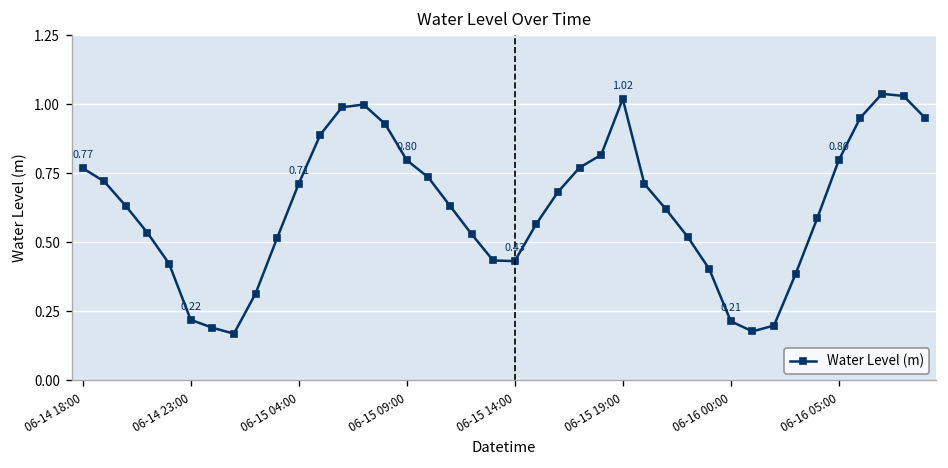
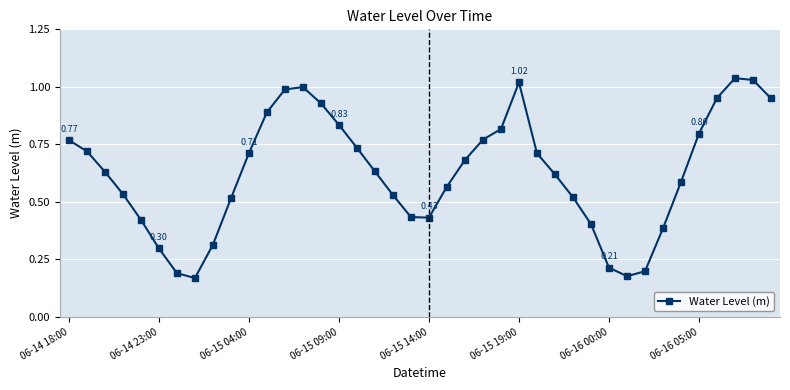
  {
    "06-14 18:00": 0.77,
-   "06-14 23:00": 0.22,
+   "06-14 23:00": 0.30,
    "06-15 04:00": 0.71,
-   "06-15 09:00": 0.80,
+   "06-15 09:00": 0.83,
    "06-15 14:00": 0.43,
    "06-15 19:00": 1.02,
    "06-16 00:00": 0.21,
    "06-16 05:00": 0.80
  }
